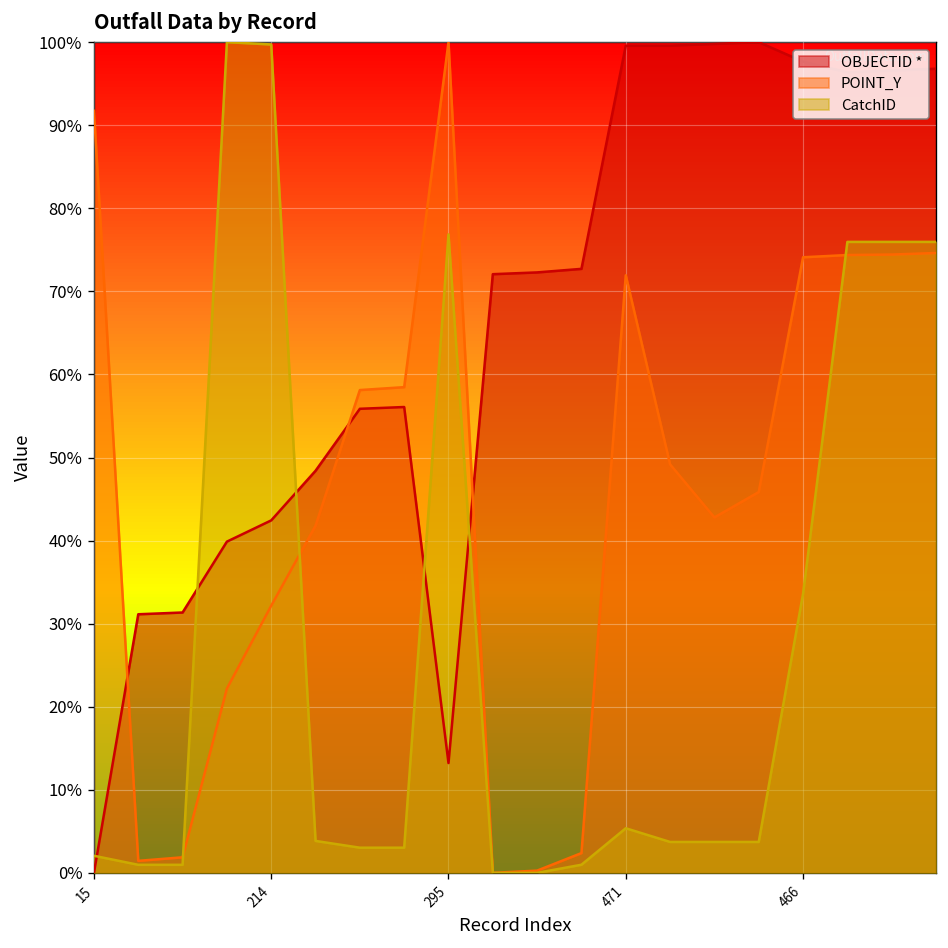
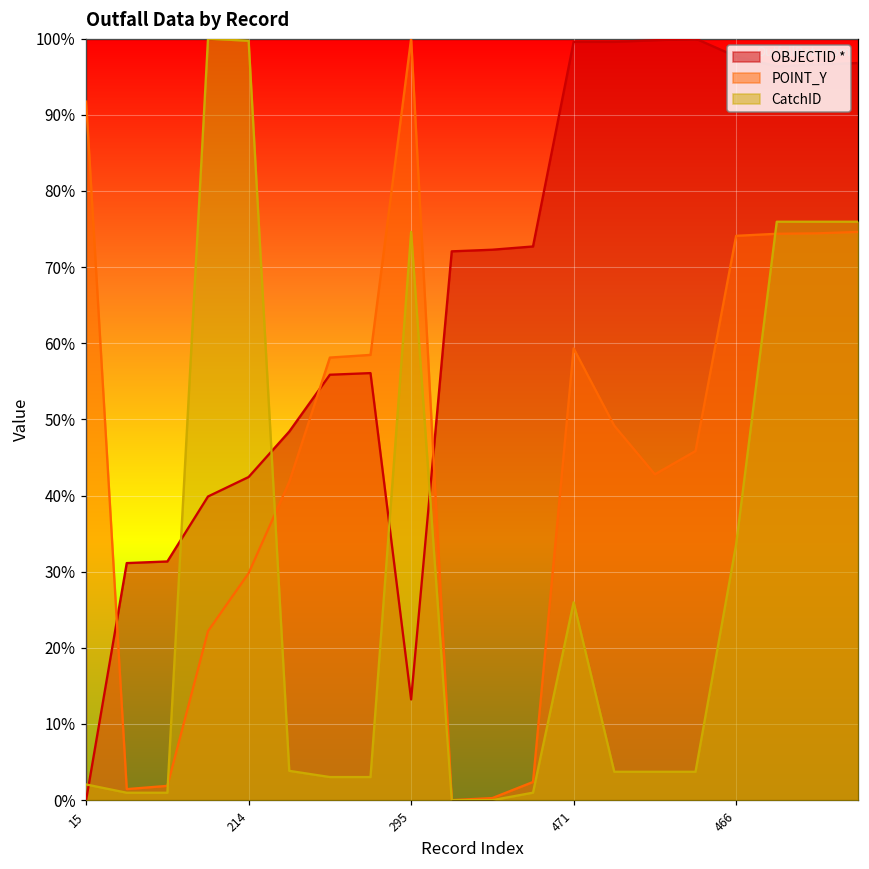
  {
    "OBJECTID *": {
      "15": "0%",
      "214": "42%",
      "295": "13%",
      "471": "100%"
    },
    "POINT_Y": {
      "15": "92%",
-     "214": "32%",
+     "214": "30%",
      "295": "100%",
-     "471": "72%",
+     "471": "59%",
      "466": "74%"
    },
    "CatchID": {
      "15": "2%",
      "214": "100%",
-     "295": "77%",
-     "471": "5%",
+     "295": "75%",
+     "471": "26%",
      "466": "34%"
    }
  }
